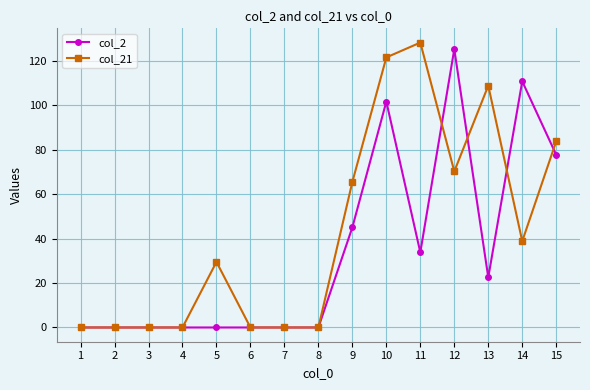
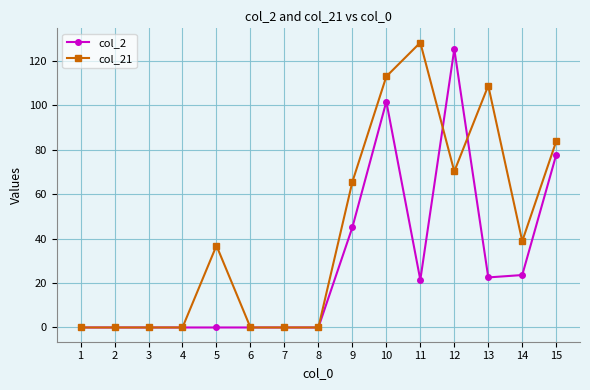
  {
    "col_2": {
      "5": 0,
      "9": 45,
      "10": 102,
-     "11": 34,
+     "11": 21,
      "12": 125,
      "13": 23,
-     "14": 111,
+     "14": 24,
      "15": 78
    },
    "col_21": {
-     "5": 30,
+     "5": 37,
      "9": 66,
-     "10": 122,
+     "10": 113,
      "11": 128,
      "12": 70,
      "13": 109,
      "14": 39,
      "15": 84
    }
  }
